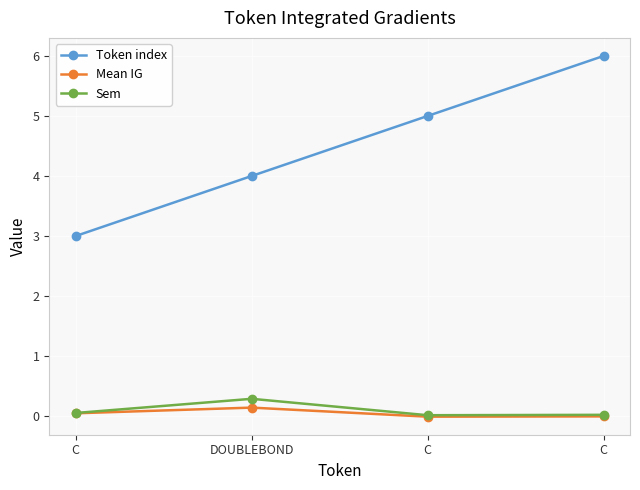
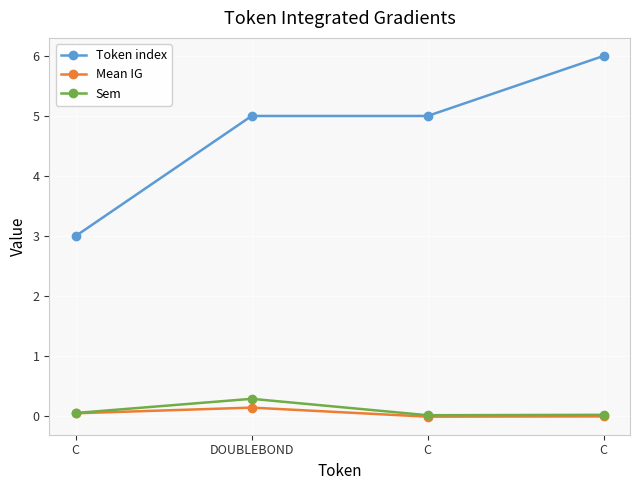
  {
    "Token index": {
-     "DOUBLEBOND": 4
+     "DOUBLEBOND": 5
    },
    "Mean IG": {
      "DOUBLEBOND": 0.1
    },
    "Sem": {
      "DOUBLEBOND": 0.3
    }
  }
